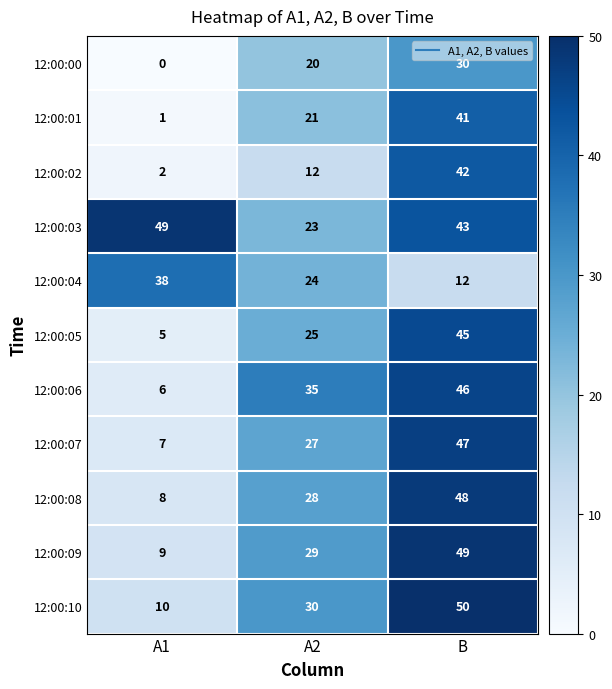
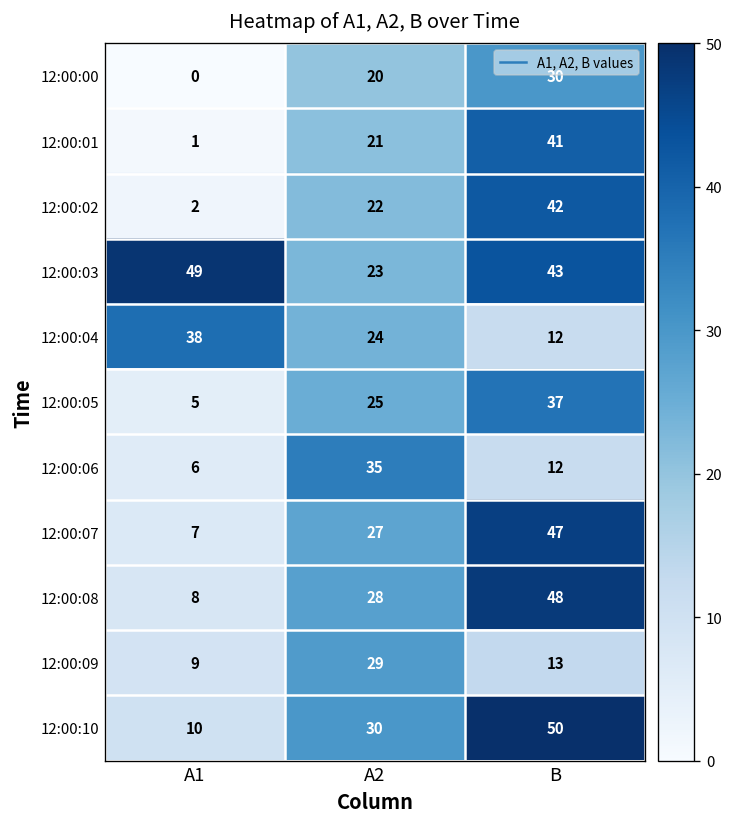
  {
    "12:00:00": {
      "A1": 0,
      "A2": 20
    },
    "12:00:01": {
      "A1": 1,
      "A2": 21,
      "B": 41
    },
    "12:00:02": {
      "A1": 2,
-     "A2": 12,
+     "A2": 22,
      "B": 42
    },
    "12:00:03": {
      "A1": 49,
      "A2": 23,
      "B": 43
    },
    "12:00:04": {
      "A1": 38,
      "A2": 24,
      "B": 12
    },
    "12:00:05": {
      "A1": 5,
      "A2": 25,
-     "B": 45
+     "B": 37
    },
    "12:00:06": {
      "A1": 6,
      "A2": 35,
-     "B": 46
+     "B": 12
    },
    "12:00:07": {
      "A1": 7,
      "A2": 27,
      "B": 47
    },
    "12:00:08": {
      "A1": 8,
      "A2": 28,
      "B": 48
    },
    "12:00:09": {
      "A1": 9,
      "A2": 29,
-     "B": 49
+     "B": 13
    },
    "12:00:10": {
      "A1": 10,
      "A2": 30,
      "B": 50
    }
  }
